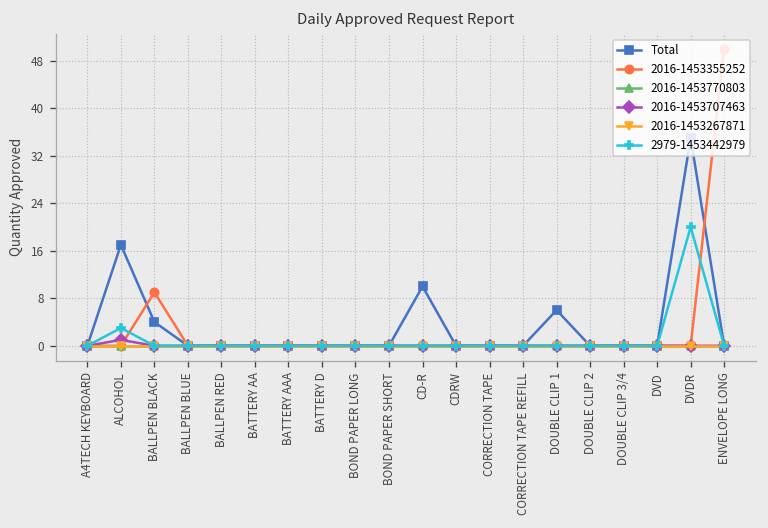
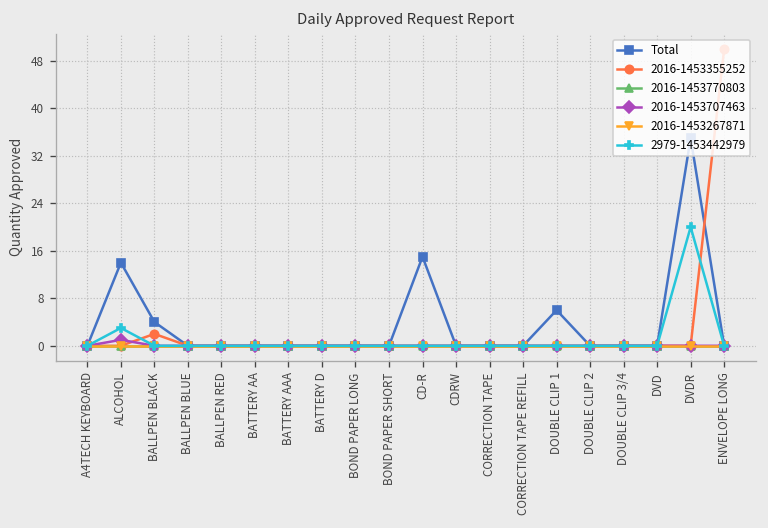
  {
    "Total": {
-     "ALCOHOL": 17,
+     "ALCOHOL": 14,
      "BALLPEN BLACK": 4,
-     "CD-R": 10,
+     "CD-R": 15,
      "DOUBLE CLIP 1": 6
    },
    "2016-1453355252": {
-     "BALLPEN BLACK": 9
+     "BALLPEN BLACK": 2
    },
    "2016-1453707463": {
      "ALCOHOL": 1
    },
    "2979-1453442979": {
      "ALCOHOL": 3,
      "DVDR": 20
    }
  }
